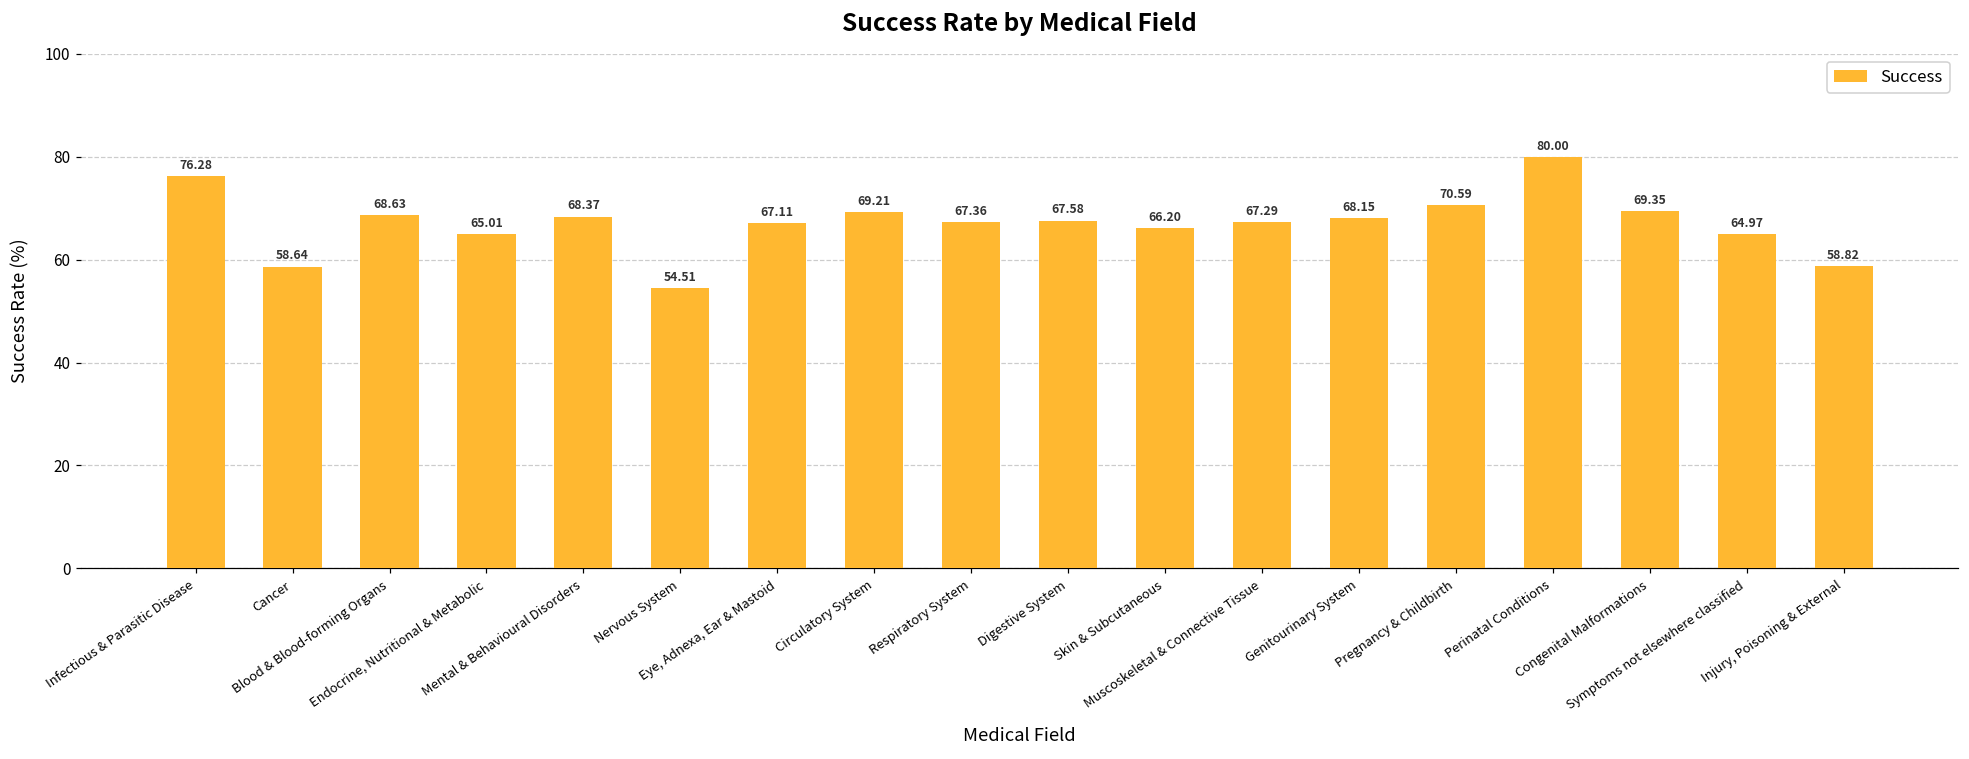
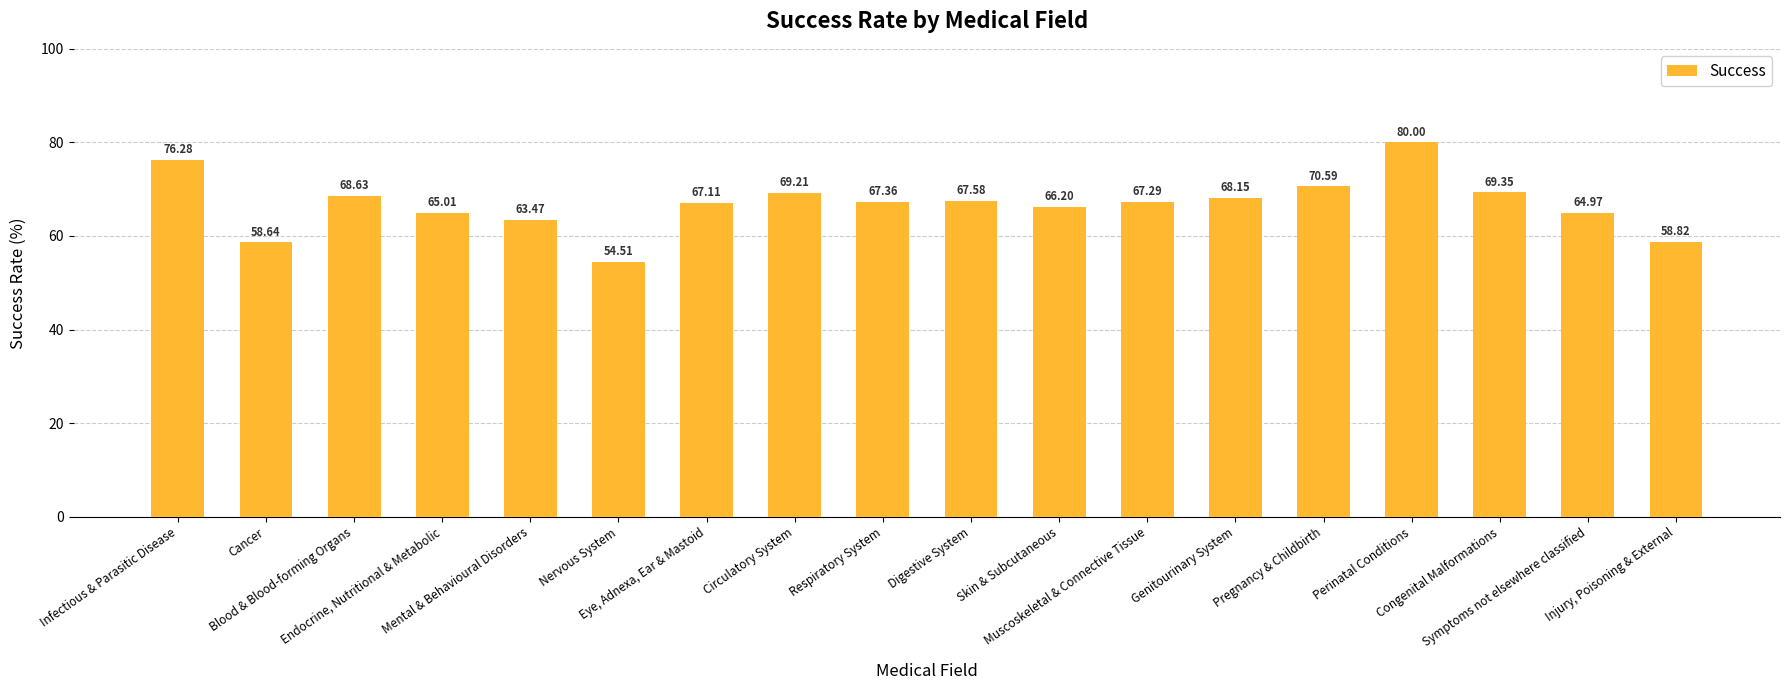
  {
    "Infectious & Parasitic Disease": 76.28,
    "Cancer": 58.64,
    "Blood & Blood-forming Organs": 68.63,
    "Endocrine, Nutritional & Metabolic": 65.01,
-   "Mental & Behavioural Disorders": 68.37,
+   "Mental & Behavioural Disorders": 63.47,
    "Nervous System": 54.51,
    "Eye, Adnexa, Ear & Mastoid": 67.11,
    "Circulatory System": 69.21,
    "Respiratory System": 67.36,
    "Digestive System": 67.58,
    "Skin & Subcutaneous": 66.20,
    "Muscoskeletal & Connective Tissue": 67.29,
    "Genitourinary System": 68.15,
    "Pregnancy & Childbirth": 70.59,
    "Perinatal Conditions": 80.00,
    "Congenital Malformations": 69.35,
    "Symptoms not elsewhere classified": 64.97,
    "Injury, Poisoning & External": 58.82
  }
